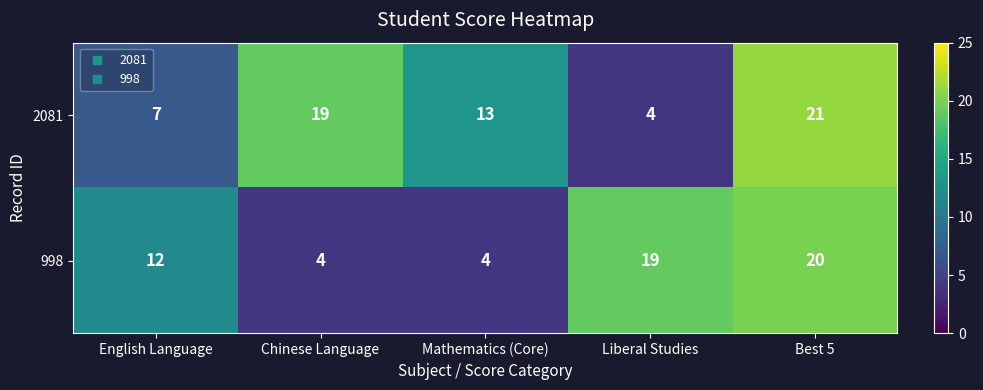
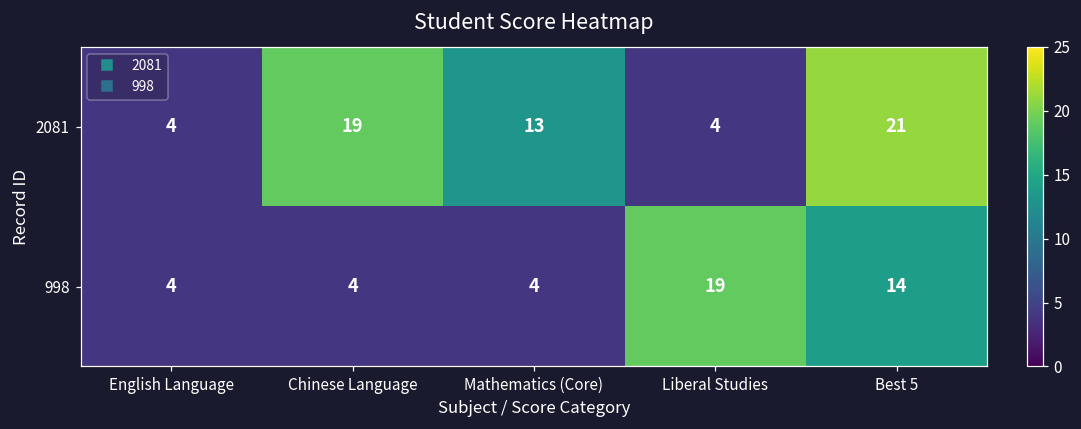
  {
    "2081": {
-     "English Language": 7,
+     "English Language": 4,
      "Chinese Language": 19,
      "Mathematics (Core)": 13,
      "Liberal Studies": 4,
      "Best 5": 21
    },
    "998": {
-     "English Language": 12,
+     "English Language": 4,
      "Chinese Language": 4,
      "Mathematics (Core)": 4,
      "Liberal Studies": 19,
-     "Best 5": 20
+     "Best 5": 14
    }
  }
